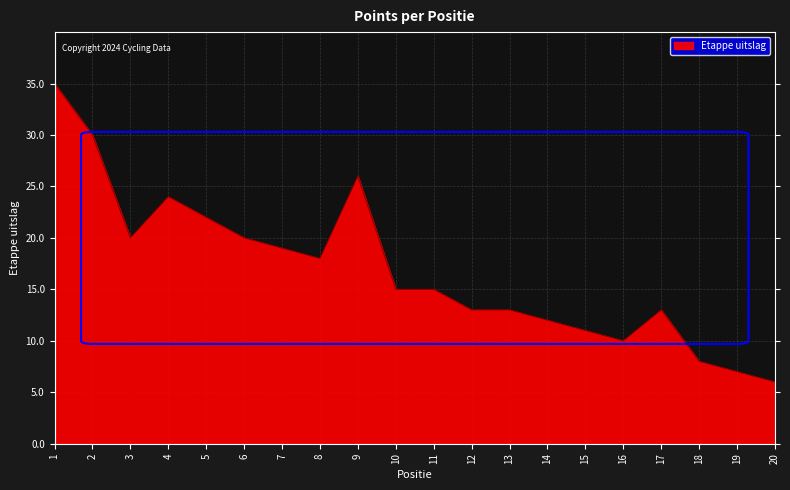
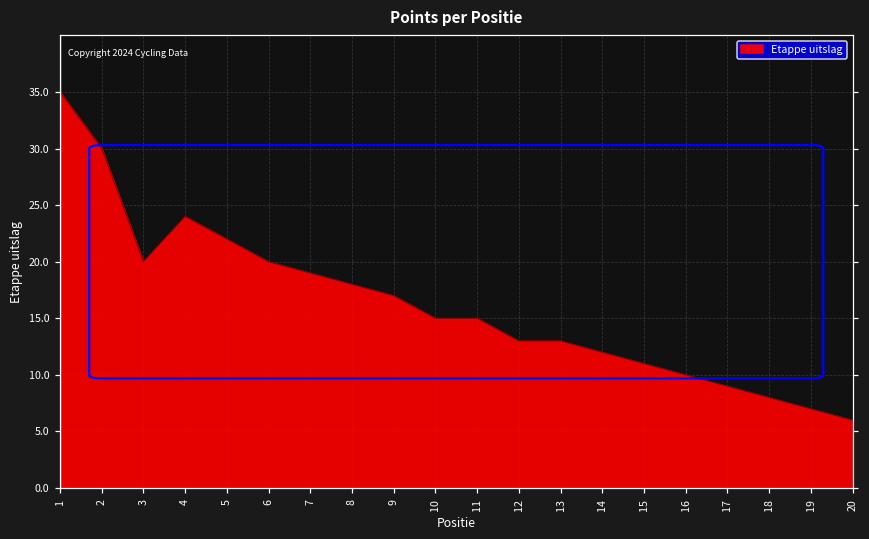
  {
    "1": 35,
    "2": 30,
    "3": 20,
    "4": 24,
    "5": 22,
    "6": 20,
    "7": 19,
    "8": 18,
-   "9": 26,
+   "9": 17,
    "10": 15,
    "11": 15,
    "12": 13,
    "13": 13,
    "14": 12,
    "15": 11,
    "16": 10,
-   "17": 13,
+   "17": 9,
    "18": 8,
    "19": 7,
    "20": 6
  }
